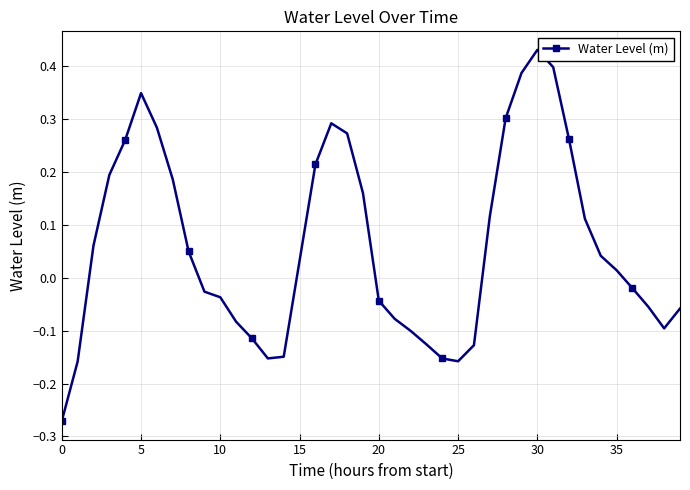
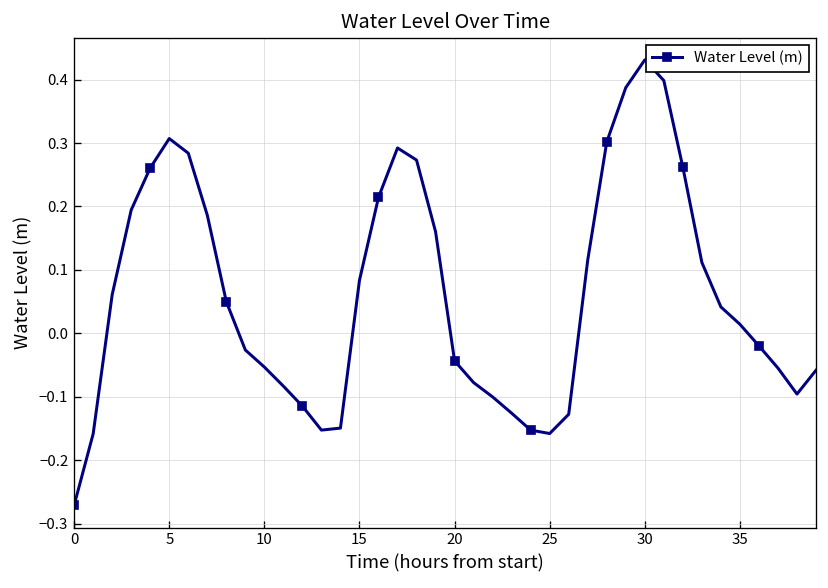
  {
    "0": -0.27,
-   "5": 0.35,
-   "10": -0.04,
-   "15": 0.03,
+   "5": 0.31,
+   "10": -0.05,
+   "15": 0.08,
    "20": -0.04,
    "25": -0.16,
    "30": 0.43,
    "35": 0.01
  }
